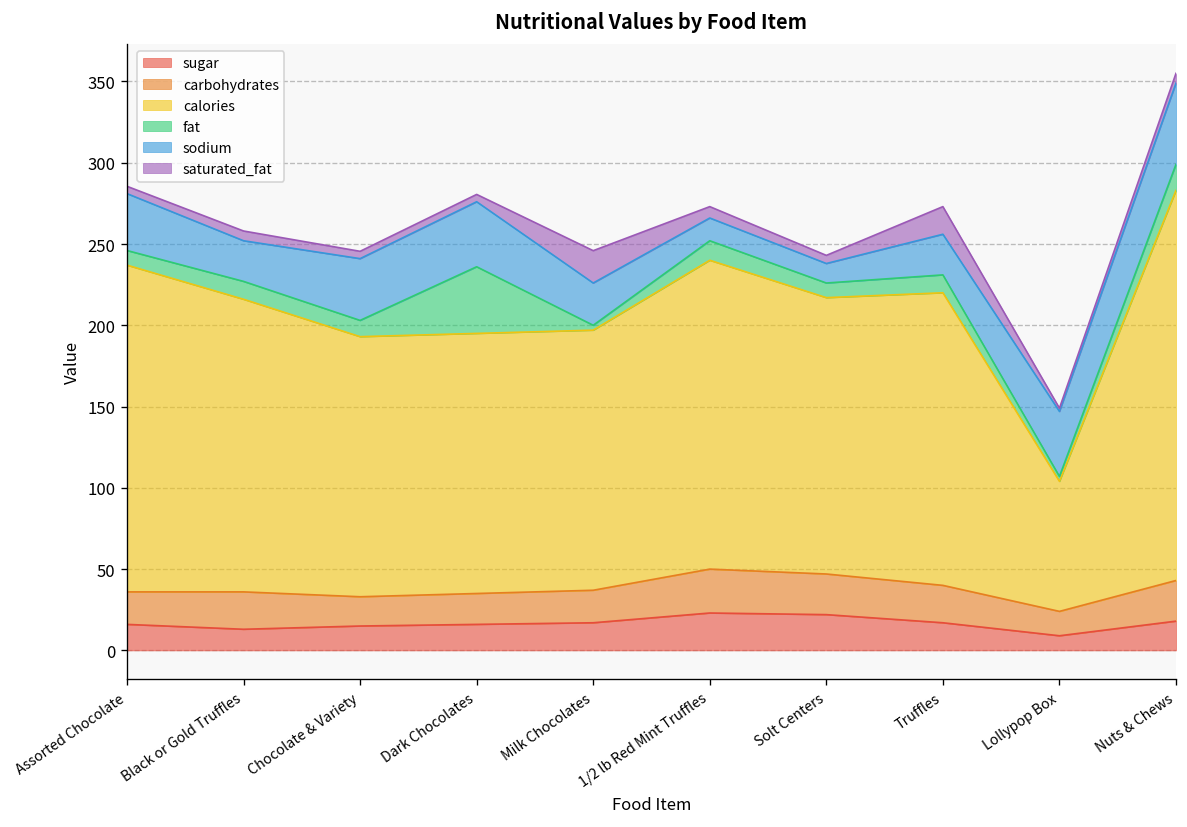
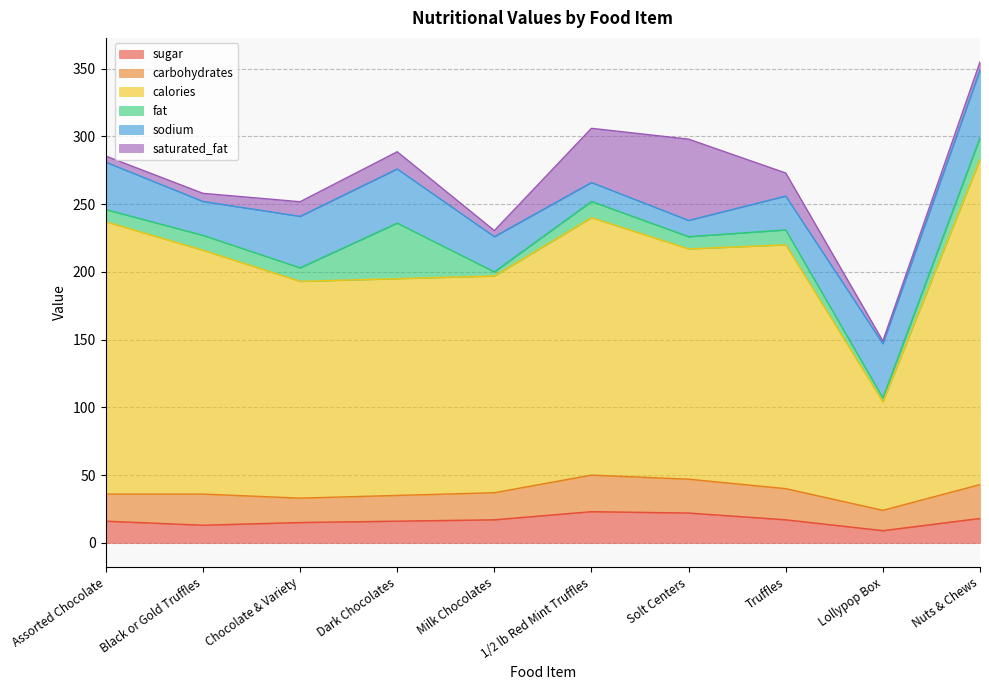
  {
    "calories": {
      "Assorted Chocolate": 201,
      "Black or Gold Truffles": 180,
      "Chocolate & Variety": 160,
      "Dark Chocolates": 160,
      "Milk Chocolates": 160,
      "1/2 lb Red Mint Truffles": 190,
      "Solt Centers": 170,
      "Truffles": 180,
      "Lollypop Box": 80,
      "Nuts & Chews": 240
    },
    "fat": {
      "Assorted Chocolate": 9,
      "Black or Gold Truffles": 11,
      "Chocolate & Variety": 10,
      "Dark Chocolates": 41,
      "Milk Chocolates": 3,
      "1/2 lb Red Mint Truffles": 12,
      "Solt Centers": 9,
      "Truffles": 11,
      "Lollypop Box": 3,
      "Nuts & Chews": 16
    },
    "sodium": {
      "Assorted Chocolate": 35,
      "Black or Gold Truffles": 25,
      "Chocolate & Variety": 38,
      "Dark Chocolates": 40,
      "Milk Chocolates": 26,
      "1/2 lb Red Mint Truffles": 14,
      "Solt Centers": 12,
      "Truffles": 25,
      "Lollypop Box": 40,
      "Nuts & Chews": 50
    },
    "saturated_fat": {
      "Assorted Chocolate": 5,
      "Black or Gold Truffles": 6,
-     "Chocolate & Variety": 5,
-     "Dark Chocolates": 5,
-     "Milk Chocolates": 20,
-     "1/2 lb Red Mint Truffles": 7,
-     "Solt Centers": 5,
+     "Chocolate & Variety": 11,
+     "Dark Chocolates": 13,
+     "Milk Chocolates": 5,
+     "1/2 lb Red Mint Truffles": 40,
+     "Solt Centers": 60,
      "Truffles": 17,
      "Lollypop Box": 2,
      "Nuts & Chews": 6
    }
  }
